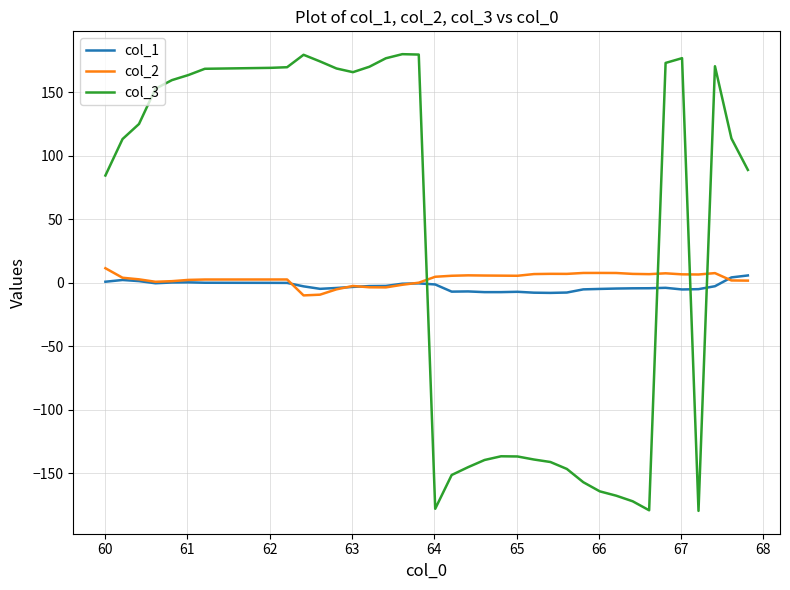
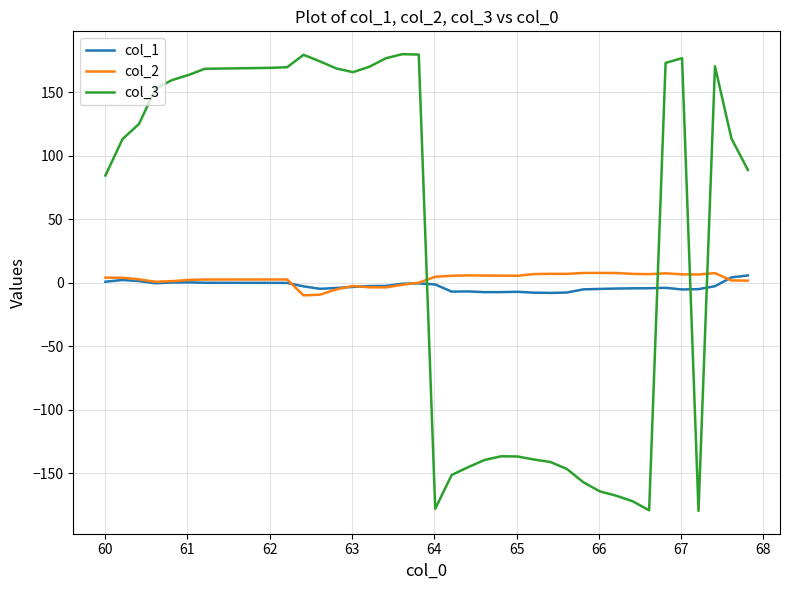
  {
    "col_1": {
      "60": 1
    },
    "col_2": {
-     "60": 11
+     "60": 4
    },
    "col_3": {
      "60": 84
    }
  }
